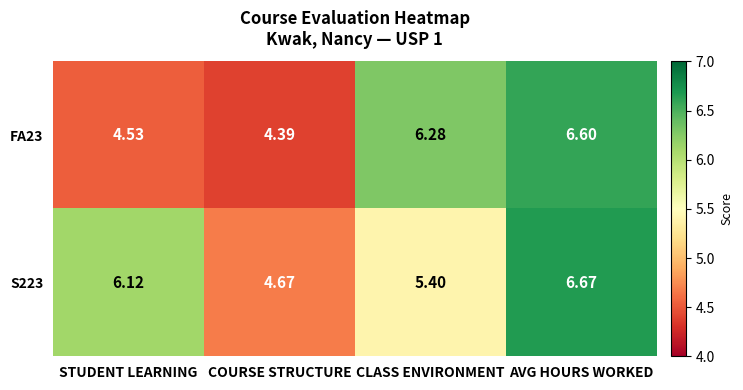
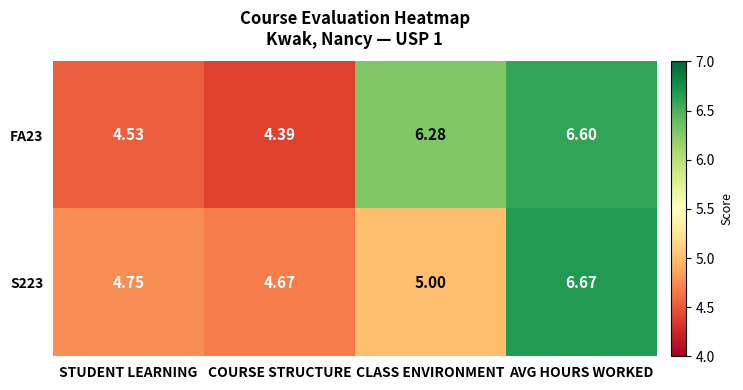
  {
    "FA23": {
      "STUDENT LEARNING": 4.53,
      "COURSE STRUCTURE": 4.39,
      "CLASS ENVIRONMENT": 6.28,
      "AVG HOURS WORKED": 6.60
    },
    "S223": {
-     "STUDENT LEARNING": 6.12,
+     "STUDENT LEARNING": 4.75,
      "COURSE STRUCTURE": 4.67,
-     "CLASS ENVIRONMENT": 5.40,
+     "CLASS ENVIRONMENT": 5.00,
      "AVG HOURS WORKED": 6.67
    }
  }
